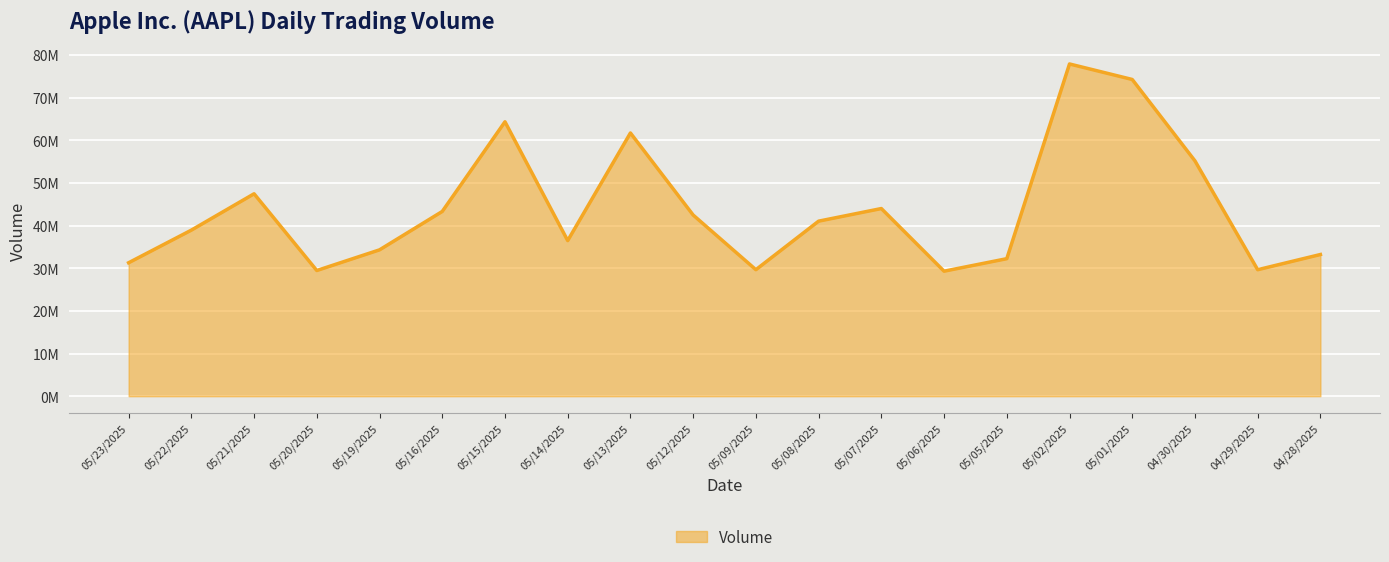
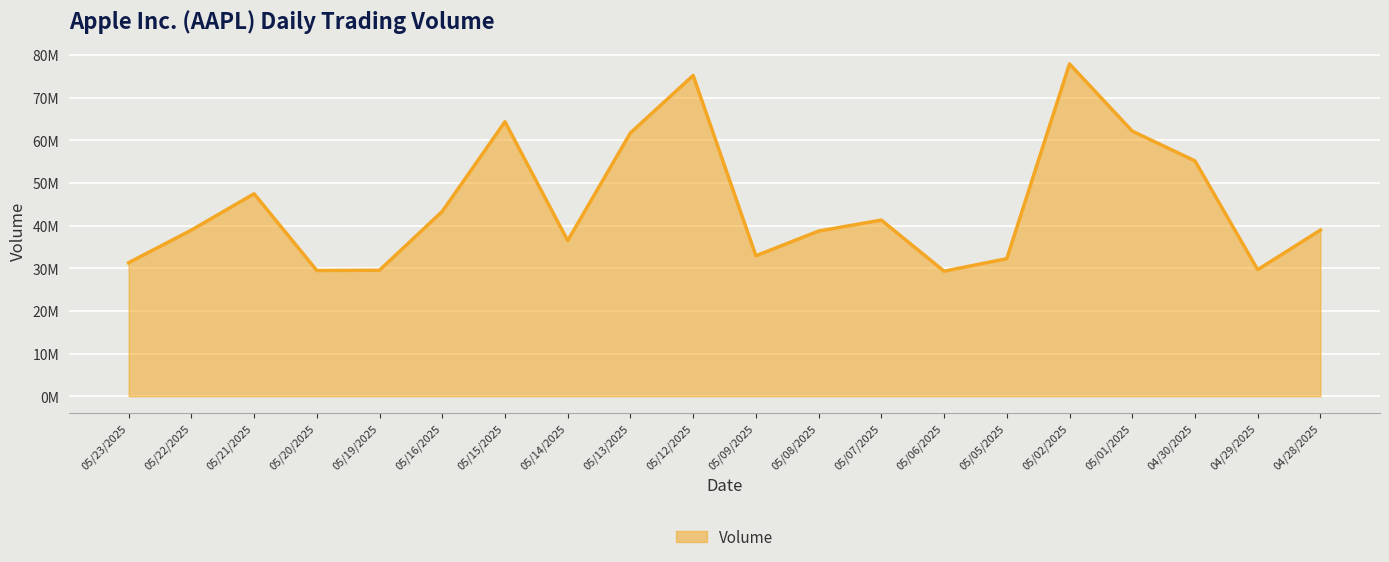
  {
    "05/23/2025": 31000000,
    "05/22/2025": 39000000,
    "05/21/2025": 47000000,
    "05/20/2025": 29000000,
-   "05/19/2025": 34000000,
+   "05/19/2025": 30000000,
    "05/16/2025": 43000000,
    "05/15/2025": 64000000,
    "05/14/2025": 36000000,
    "05/13/2025": 62000000,
-   "05/12/2025": 42000000,
-   "05/09/2025": 30000000,
-   "05/08/2025": 41000000,
-   "05/07/2025": 44000000,
+   "05/12/2025": 75000000,
+   "05/09/2025": 33000000,
+   "05/08/2025": 39000000,
+   "05/07/2025": 41000000,
    "05/06/2025": 29000000,
    "05/05/2025": 32000000,
    "05/02/2025": 78000000,
-   "05/01/2025": 74000000,
+   "05/01/2025": 62000000,
    "04/30/2025": 55000000,
    "04/29/2025": 30000000,
-   "04/28/2025": 33000000
+   "04/28/2025": 39000000
  }
